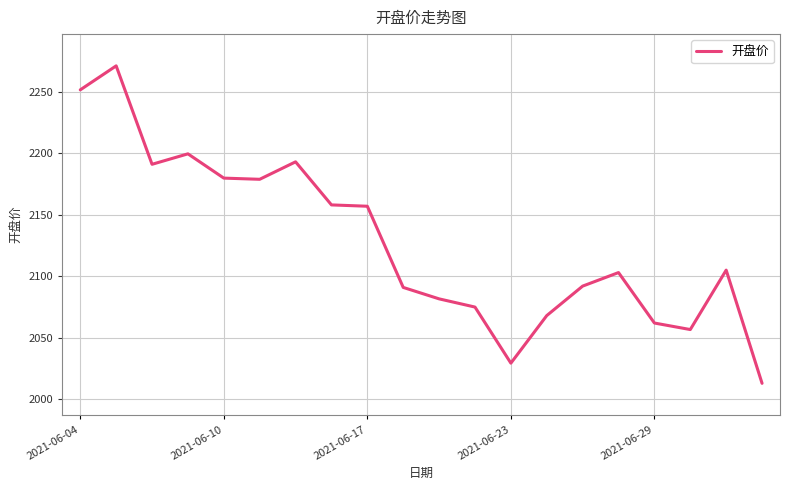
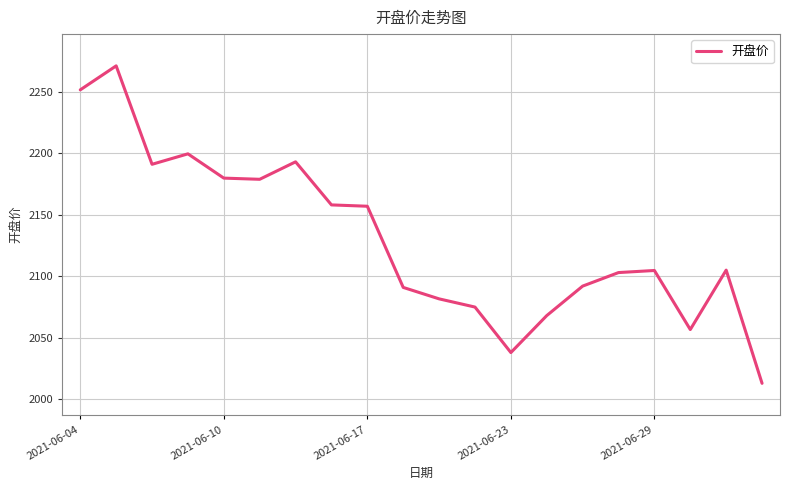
  {
    "2021-06-04": 2252,
    "2021-06-10": 2180,
    "2021-06-17": 2157,
-   "2021-06-23": 2029,
-   "2021-06-29": 2062
+   "2021-06-23": 2038,
+   "2021-06-29": 2105
  }
